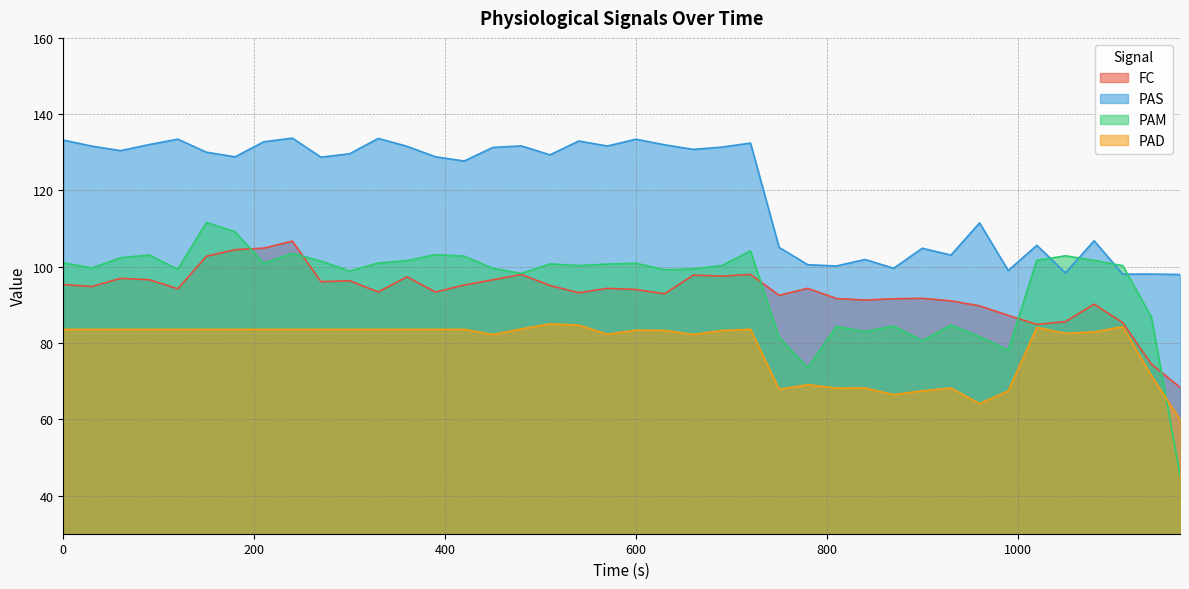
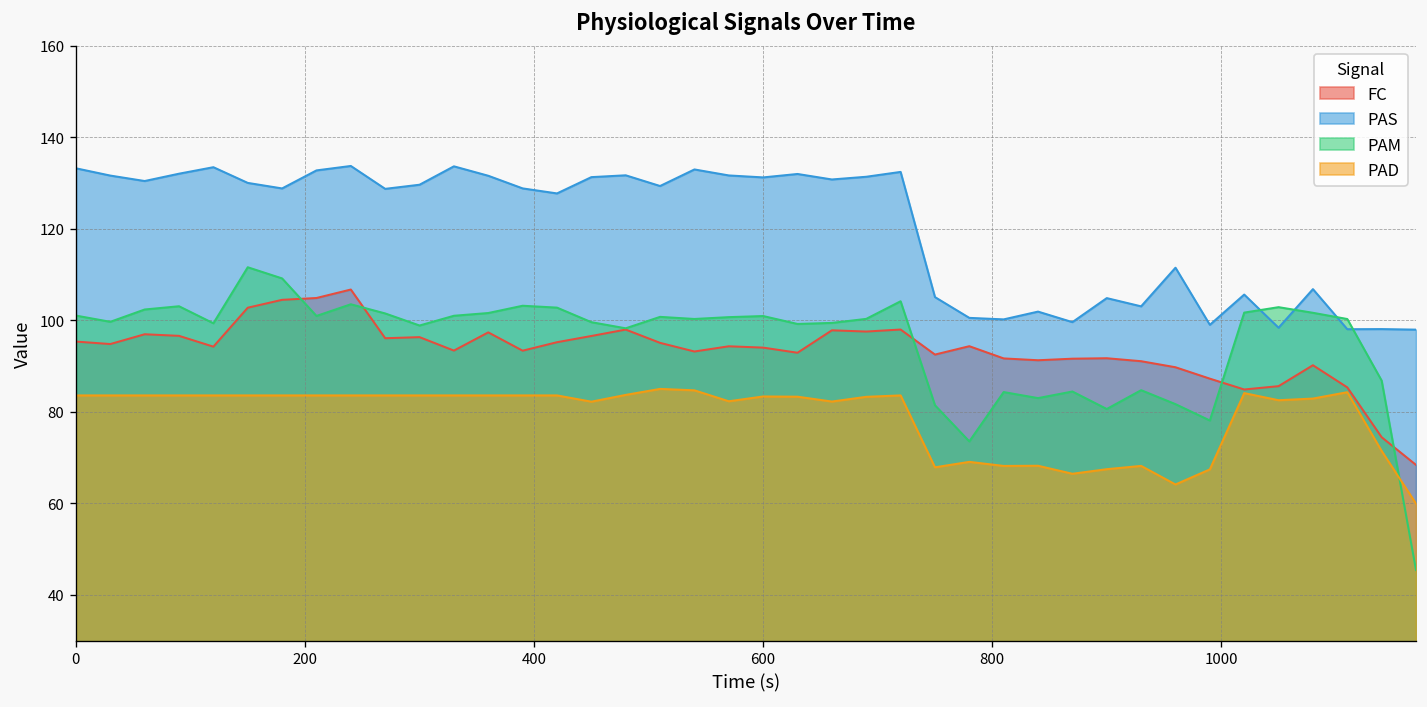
  {
    "FC": {
      "0": 95,
      "600": 94
    },
    "PAS": {
      "0": 133,
-     "600": 133
+     "600": 131
    },
    "PAM": {
      "0": 101,
      "600": 101
    },
    "PAD": {
      "0": 84,
      "600": 83
    }
  }
